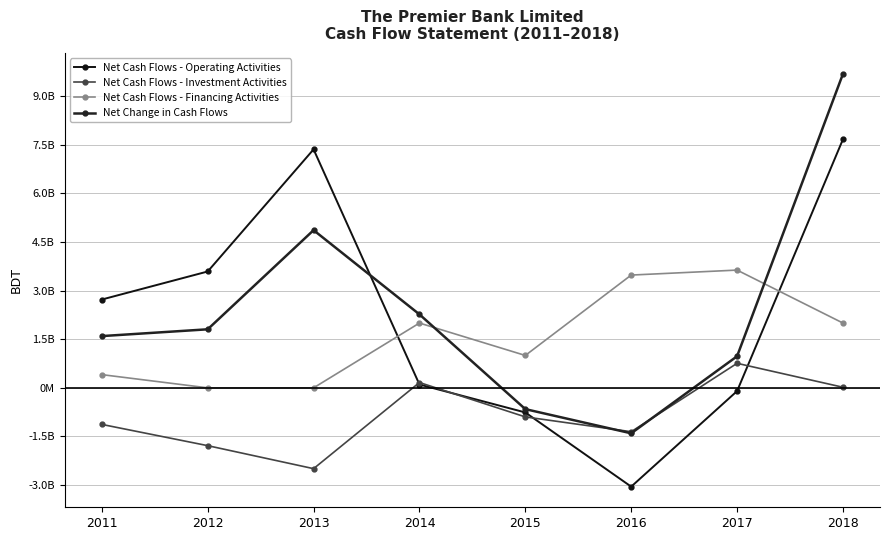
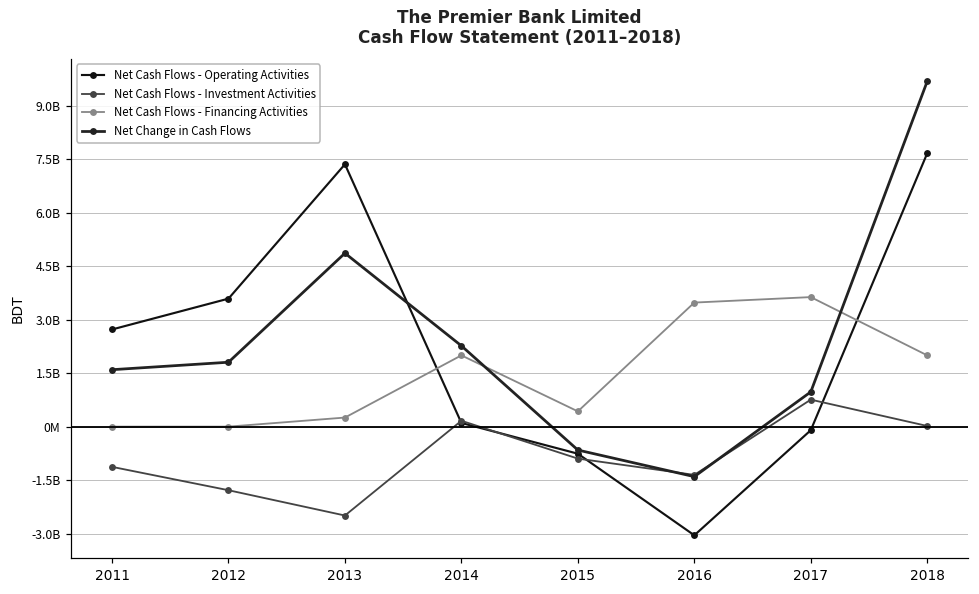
  {
    "Net Cash Flows - Financing Activities": {
-     "2011": 400000000,
+     "2011": 0,
      "2012": 0,
-     "2013": 0,
+     "2013": 300000000,
      "2014": 2000000000,
-     "2015": 1000000000,
+     "2015": 400000000,
      "2016": 3500000000,
      "2017": 3600000000,
      "2018": 2000000000
    }
  }
